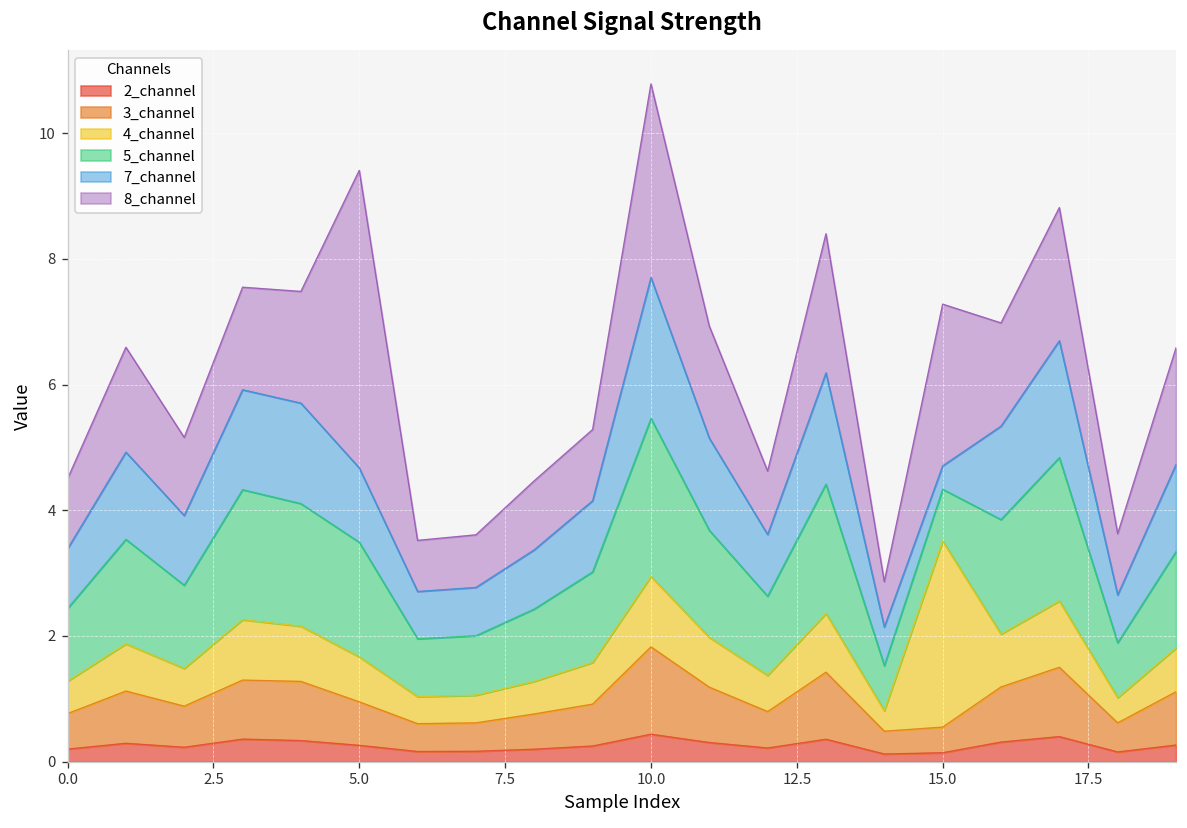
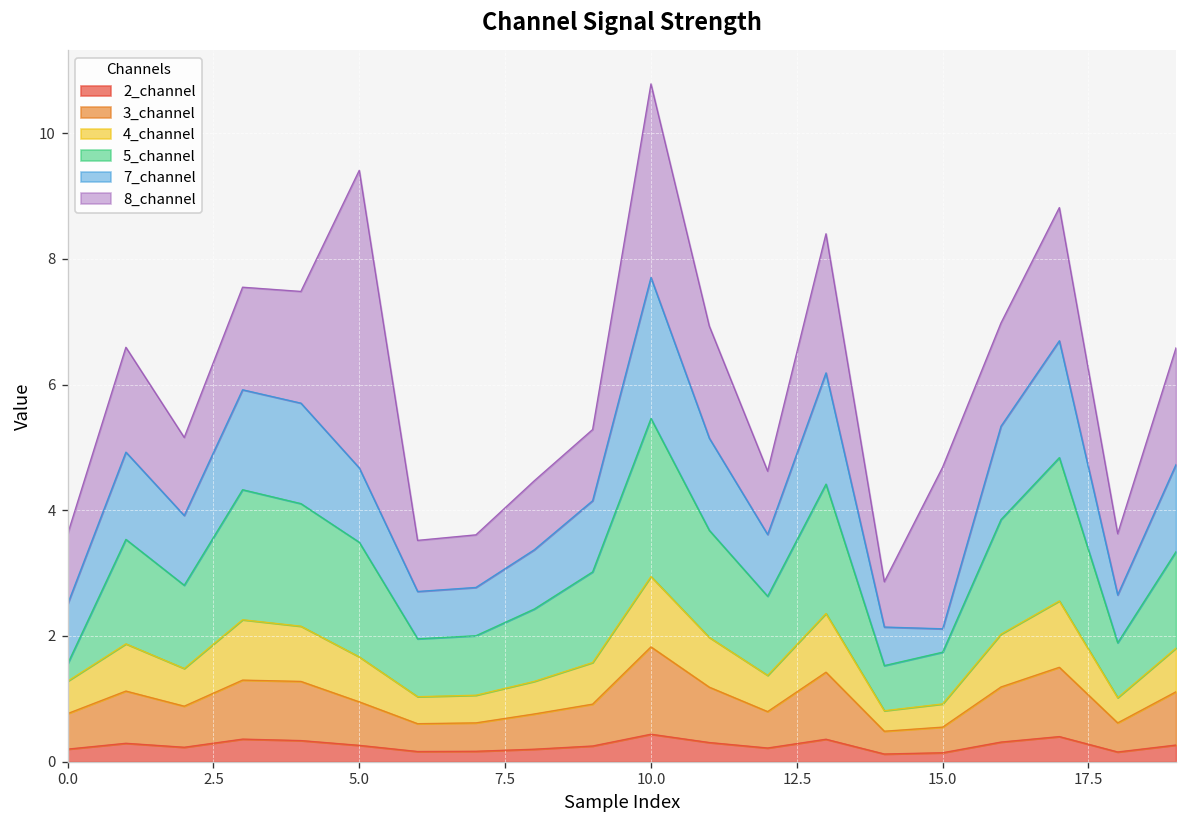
  {
    "4_channel": {
      "0.0": 0.5,
      "5.0": 0.7,
      "10.0": 1.1,
-     "15.0": 3.0
+     "15.0": 0.4
    },
    "5_channel": {
-     "0.0": 1.2,
+     "0.0": 0.3,
      "5.0": 1.8,
      "10.0": 2.5,
      "15.0": 0.8
    },
    "7_channel": {
      "0.0": 1.0,
      "5.0": 1.2,
      "10.0": 2.2,
      "15.0": 0.4
    },
    "8_channel": {
      "0.0": 1.1,
      "5.0": 4.7,
      "10.0": 3.1,
      "15.0": 2.6
    }
  }
